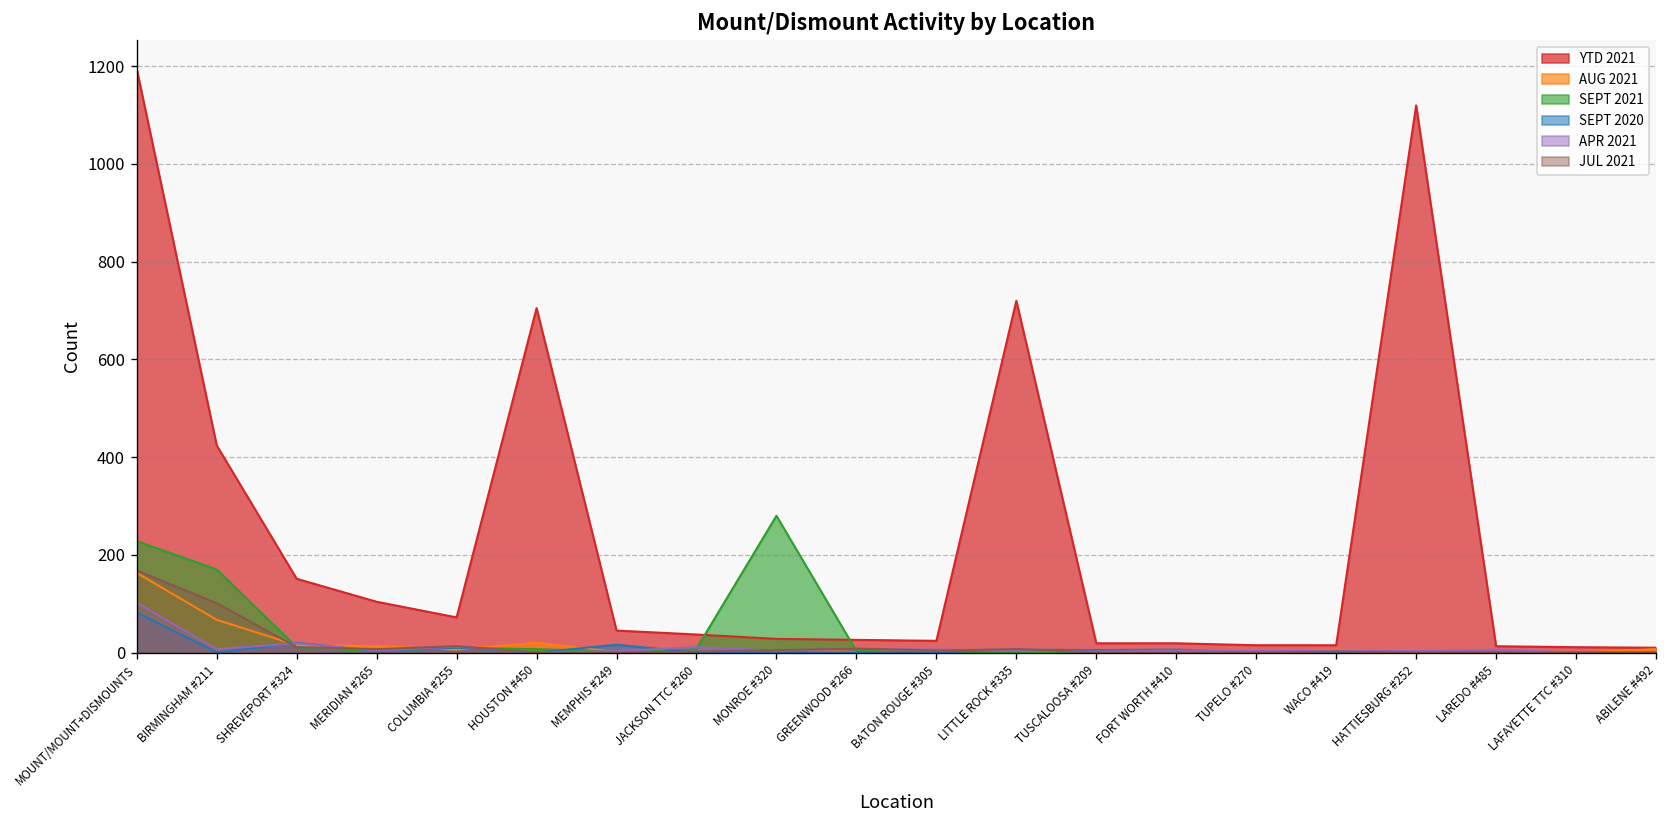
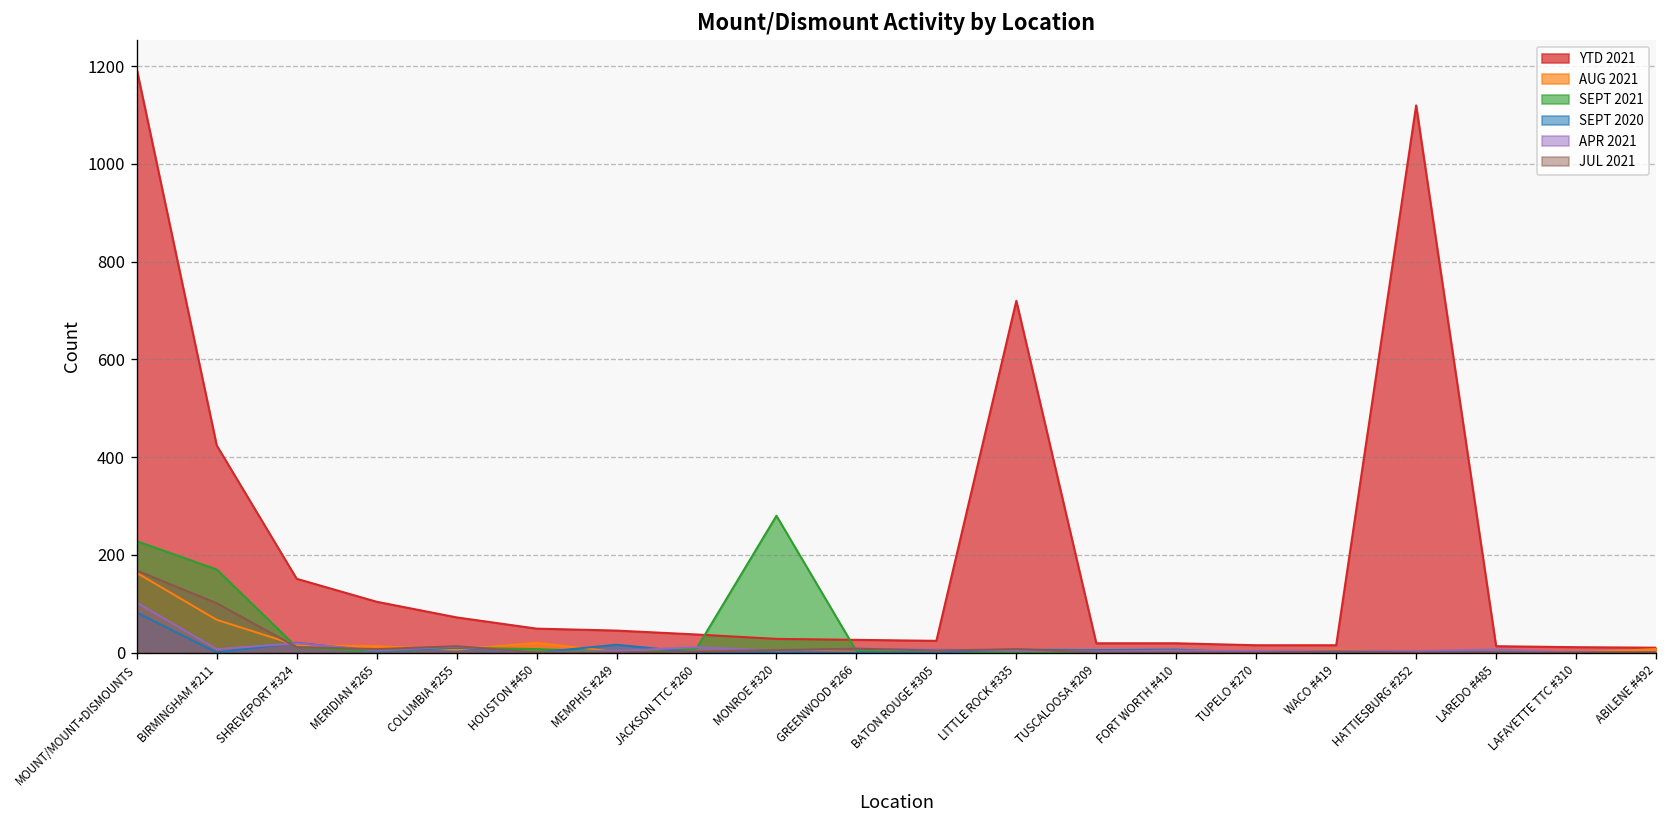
  {
    "YTD 2021": {
      "MOUNT/MOUNT+DISMOUNTS": 1190,
      "BIRMINGHAM #211": 420,
      "SHREVEPORT #324": 150,
      "MERIDIAN #265": 100,
      "COLUMBIA #255": 70,
-     "HOUSTON #450": 710,
+     "HOUSTON #450": 50,
      "MEMPHIS #249": 50,
      "JACKSON TTC #260": 40,
      "MONROE #320": 30,
      "GREENWOOD #266": 30,
      "BATON ROUGE #305": 20,
      "LITTLE ROCK #335": 720,
      "TUSCALOOSA #209": 20,
      "FORT WORTH #410": 20,
      "TUPELO #270": 20,
      "WACO #419": 20,
      "HATTIESBURG #252": 1120,
      "LAREDO #485": 10,
      "LAFAYETTE TTC #310": 10
    },
    "AUG 2021": {
      "BIRMINGHAM #211": 70,
      "HOUSTON #450": 20
    },
    "SEPT 2021": {
      "MOUNT/MOUNT+DISMOUNTS": 230,
      "BIRMINGHAM #211": 170,
      "HOUSTON #450": 10,
      "MONROE #320": 280
    },
    "SEPT 2020": {
      "MOUNT/MOUNT+DISMOUNTS": 80,
      "BIRMINGHAM #211": 0,
      "MEMPHIS #249": 20
    },
    "APR 2021": {
      "MOUNT/MOUNT+DISMOUNTS": 100,
      "BIRMINGHAM #211": 10
    },
    "JUL 2021": {
      "BIRMINGHAM #211": 100
    }
  }
